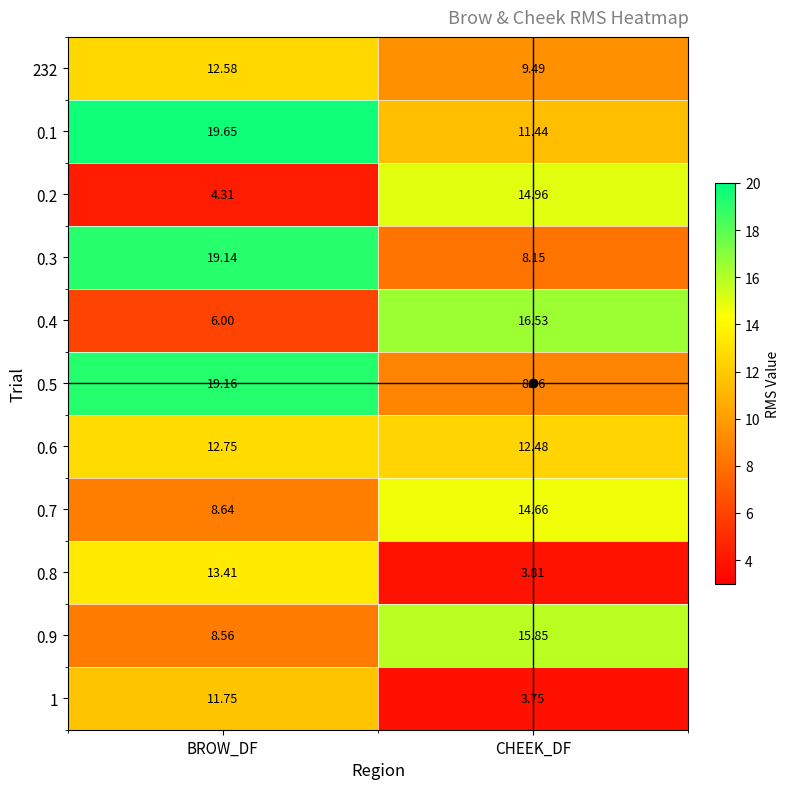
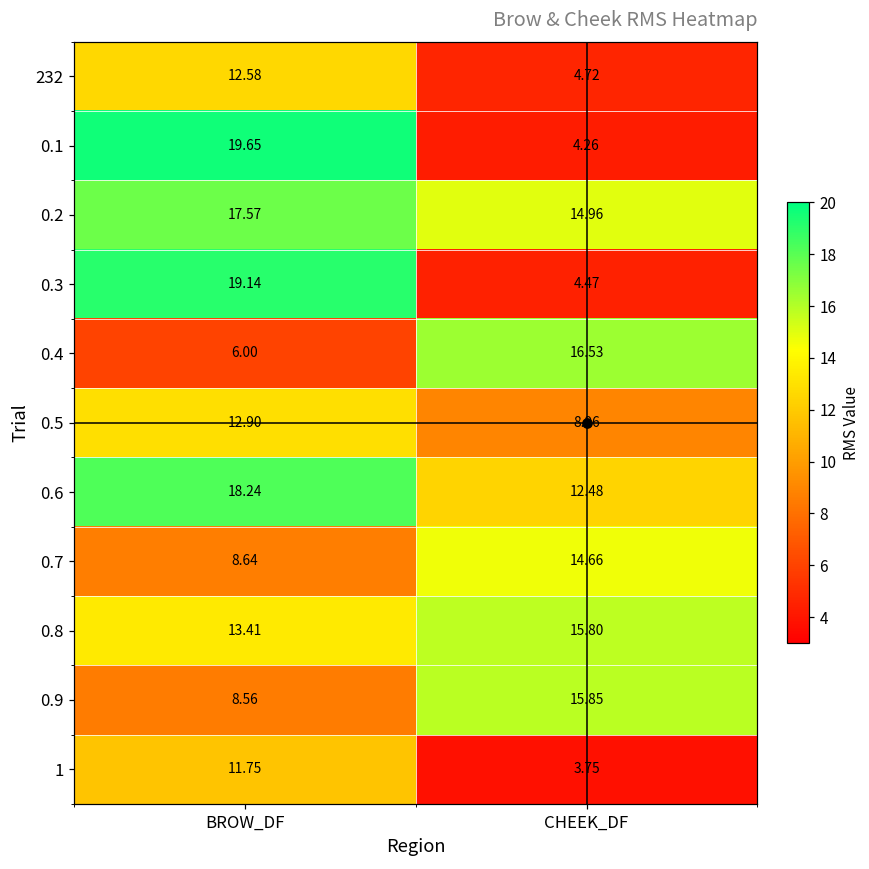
  {
    "232": {
      "BROW_DF": 12.58,
-     "CHEEK_DF": 9.49
+     "CHEEK_DF": 4.72
    },
    "0.1": {
      "BROW_DF": 19.65,
-     "CHEEK_DF": 11.44
+     "CHEEK_DF": 4.26
    },
    "0.2": {
-     "BROW_DF": 4.31,
+     "BROW_DF": 17.57,
      "CHEEK_DF": 14.96
    },
    "0.3": {
      "BROW_DF": 19.14,
-     "CHEEK_DF": 8.15
+     "CHEEK_DF": 4.47
    },
    "0.4": {
      "BROW_DF": 6.00,
      "CHEEK_DF": 16.53
    },
    "0.5": {
-     "BROW_DF": 19.16
+     "BROW_DF": 12.90
    },
    "0.6": {
-     "BROW_DF": 12.75,
+     "BROW_DF": 18.24,
      "CHEEK_DF": 12.48
    },
    "0.7": {
      "BROW_DF": 8.64,
      "CHEEK_DF": 14.66
    },
    "0.8": {
      "BROW_DF": 13.41,
-     "CHEEK_DF": 3.81
+     "CHEEK_DF": 15.80
    },
    "0.9": {
      "BROW_DF": 8.56,
      "CHEEK_DF": 15.85
    },
    "1": {
      "BROW_DF": 11.75,
      "CHEEK_DF": 3.75
    }
  }
